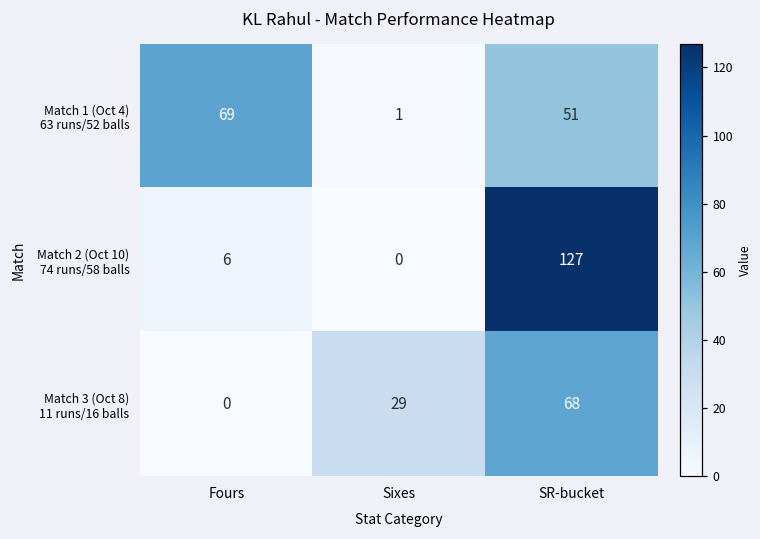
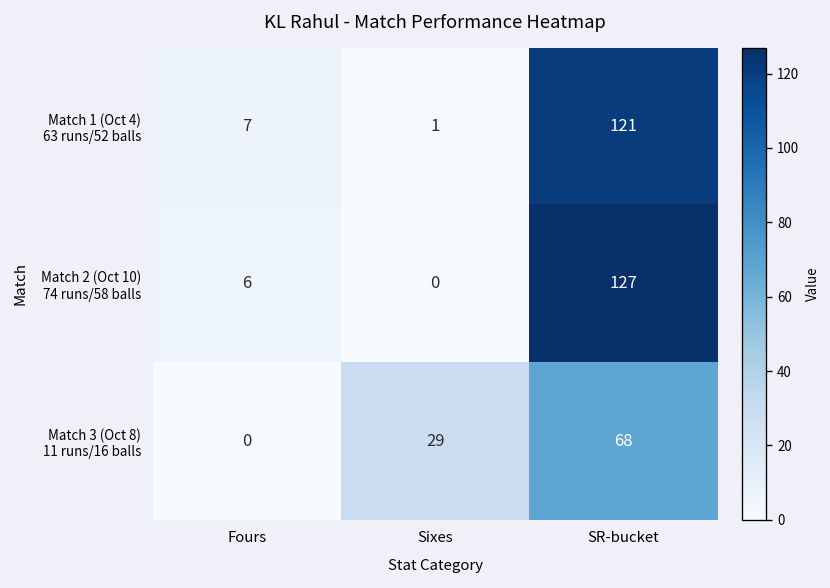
  {
    "Match 1 (Oct 4) 63 runs/52 balls": {
-     "Fours": 69,
+     "Fours": 7,
      "Sixes": 1,
-     "SR-bucket": 51
+     "SR-bucket": 121
    },
    "Match 2 (Oct 10) 74 runs/58 balls": {
      "Fours": 6,
      "Sixes": 0,
      "SR-bucket": 127
    },
    "Match 3 (Oct 8) 11 runs/16 balls": {
      "Fours": 0,
      "Sixes": 29,
      "SR-bucket": 68
    }
  }
